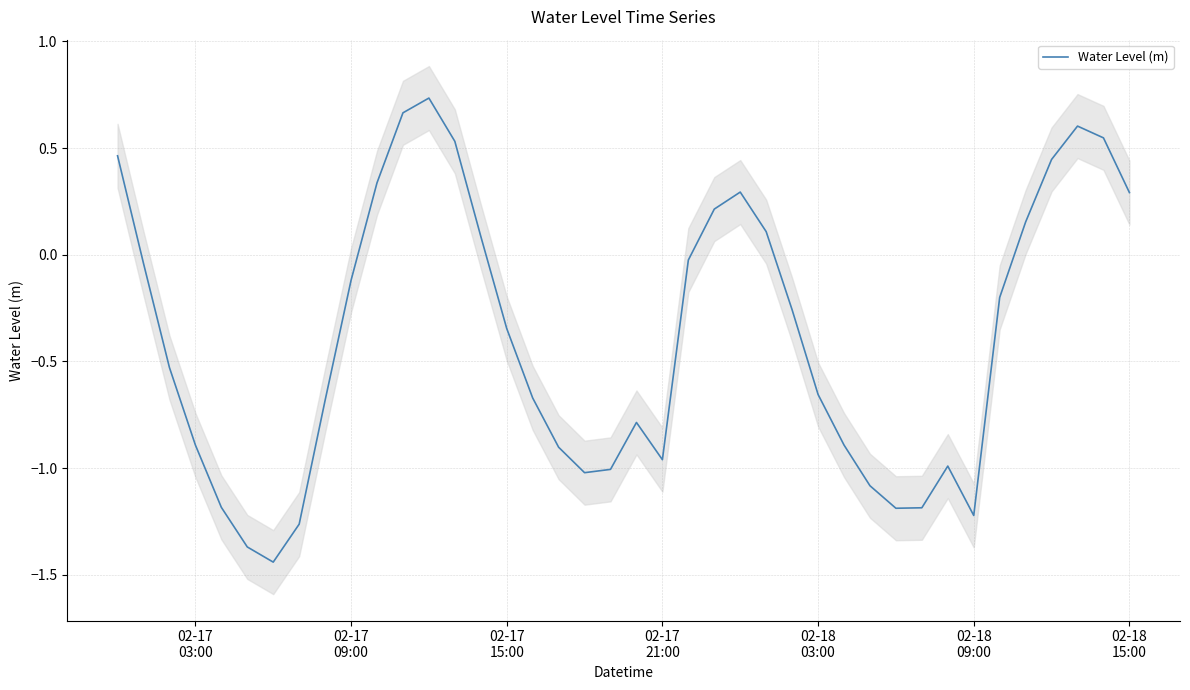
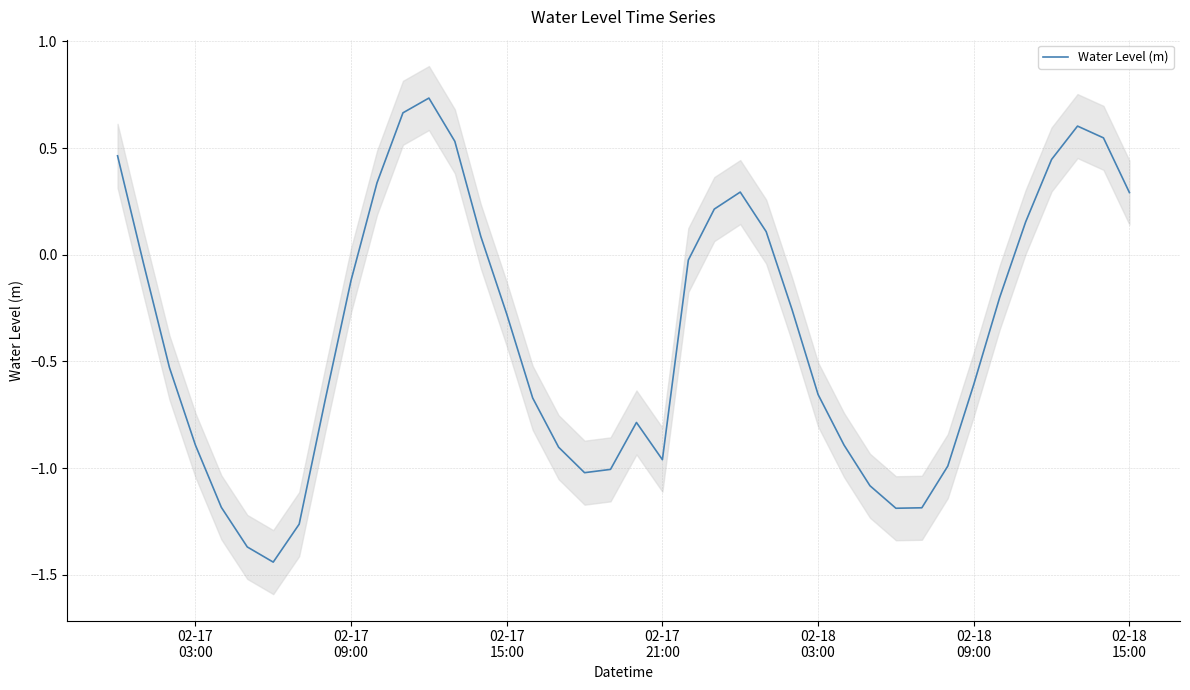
  {
    "Water Level (m)": {
      "02-17 03:00": -0.89,
      "02-17 09:00": -0.12,
-     "02-17 15:00": -0.35,
+     "02-17 15:00": -0.28,
      "02-17 21:00": -0.96,
      "02-18 03:00": -0.66,
-     "02-18 09:00": -1.22,
+     "02-18 09:00": -0.61,
      "02-18 15:00": 0.29
    }
  }
